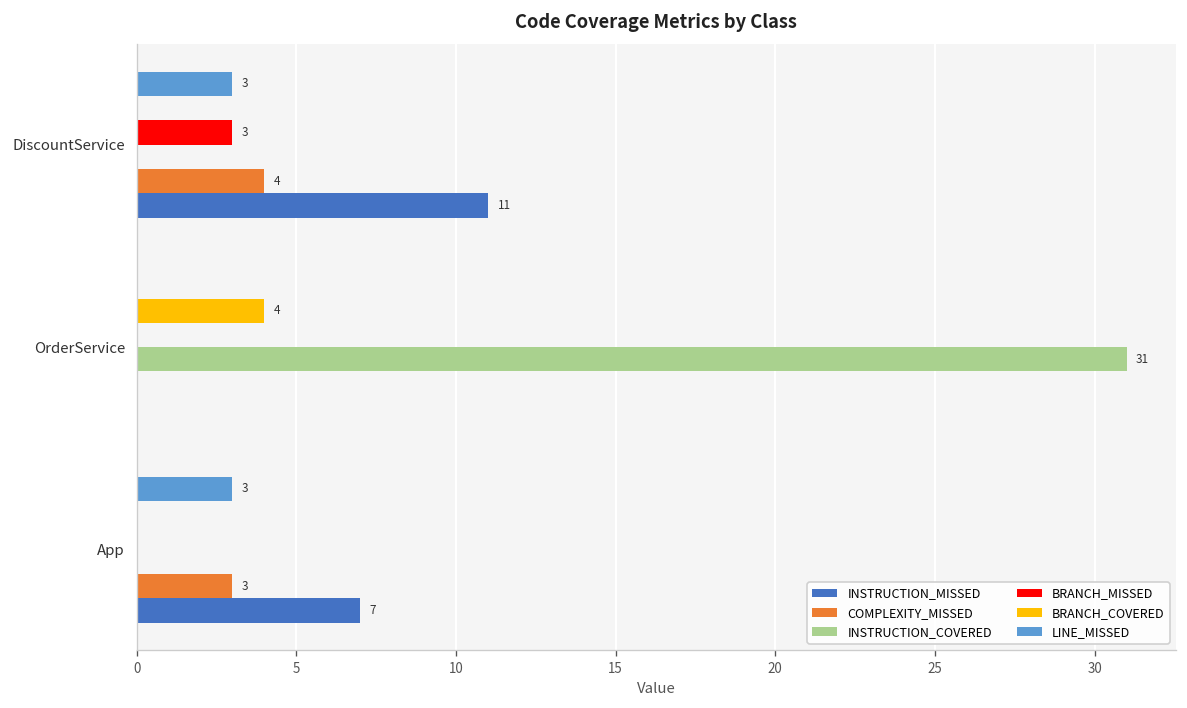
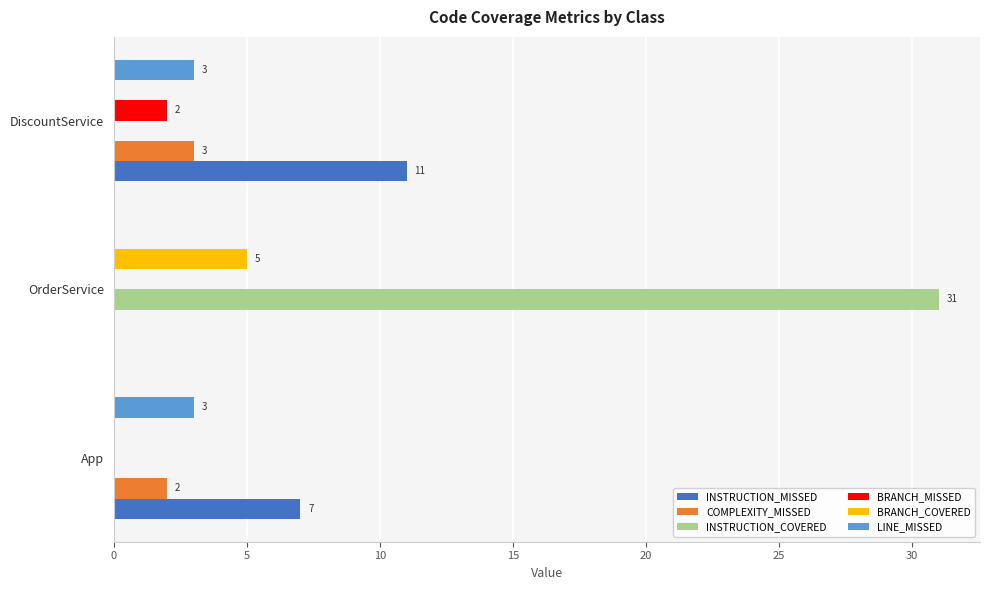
  {
    "COMPLEXITY_MISSED": {
-     "DiscountService": 4,
-     "App": 3
+     "DiscountService": 3,
+     "App": 2
    },
    "INSTRUCTION_COVERED": {
      "OrderService": 31
    },
    "BRANCH_MISSED": {
-     "DiscountService": 3
+     "DiscountService": 2
    },
    "BRANCH_COVERED": {
-     "OrderService": 4
+     "OrderService": 5
    }
  }
